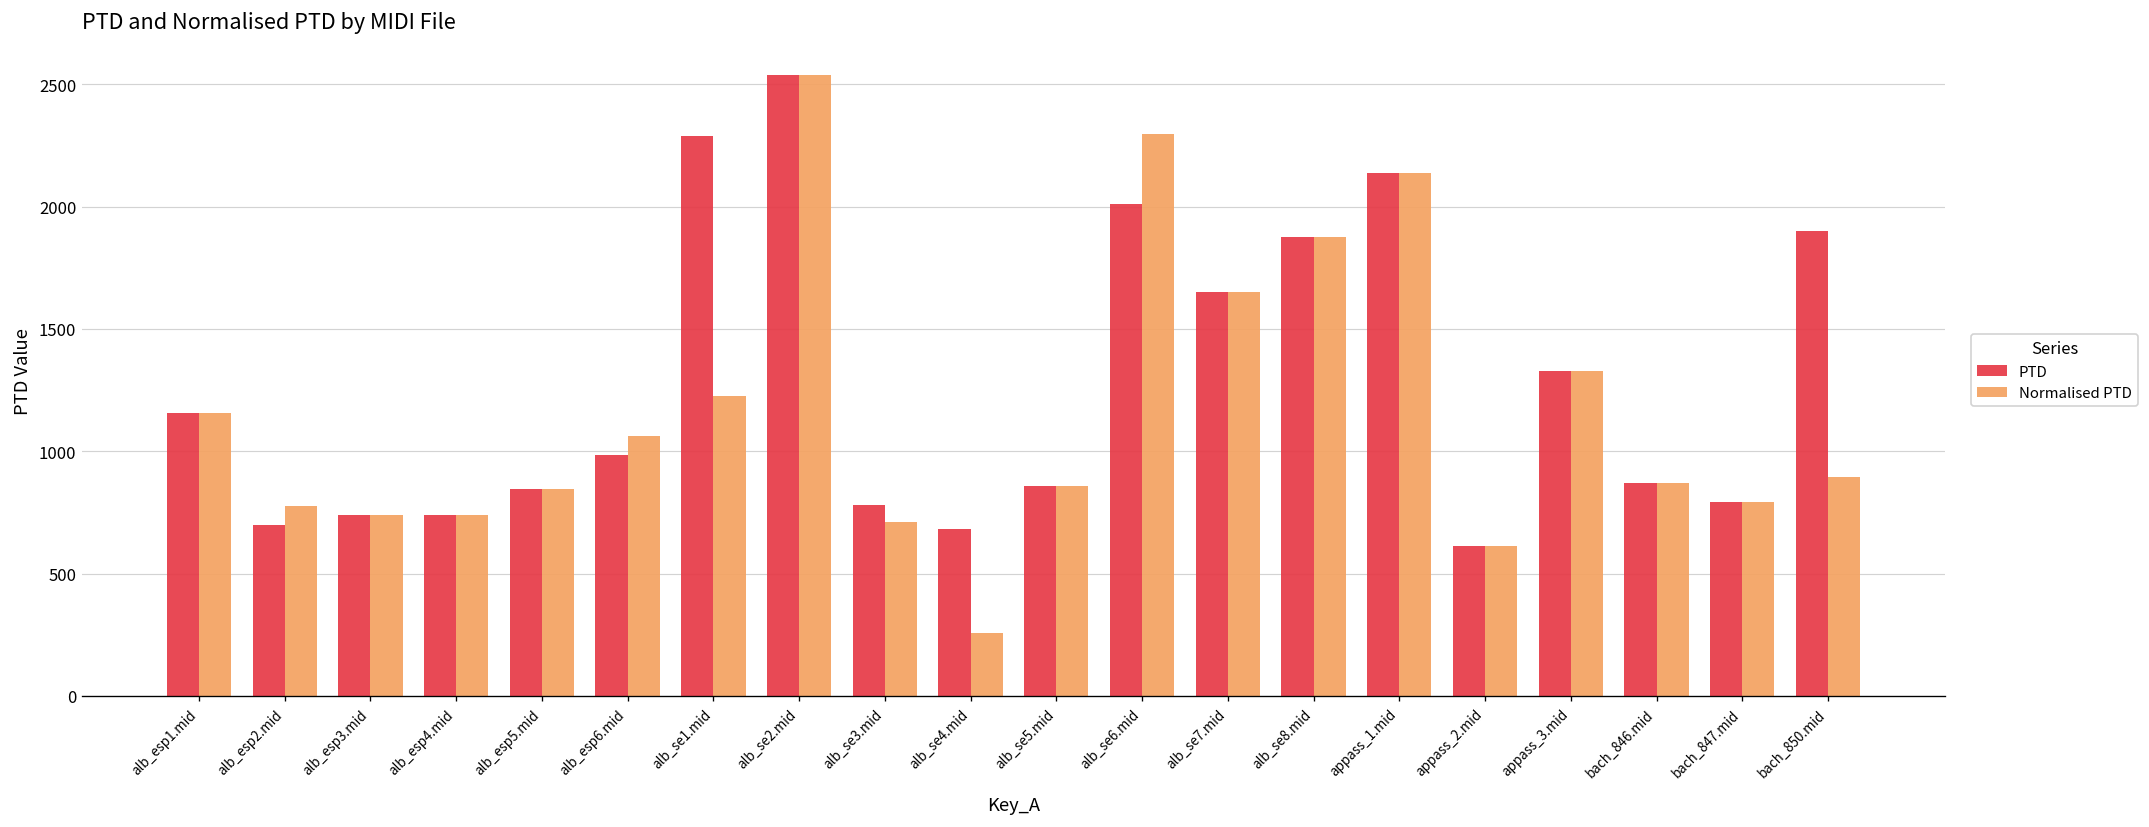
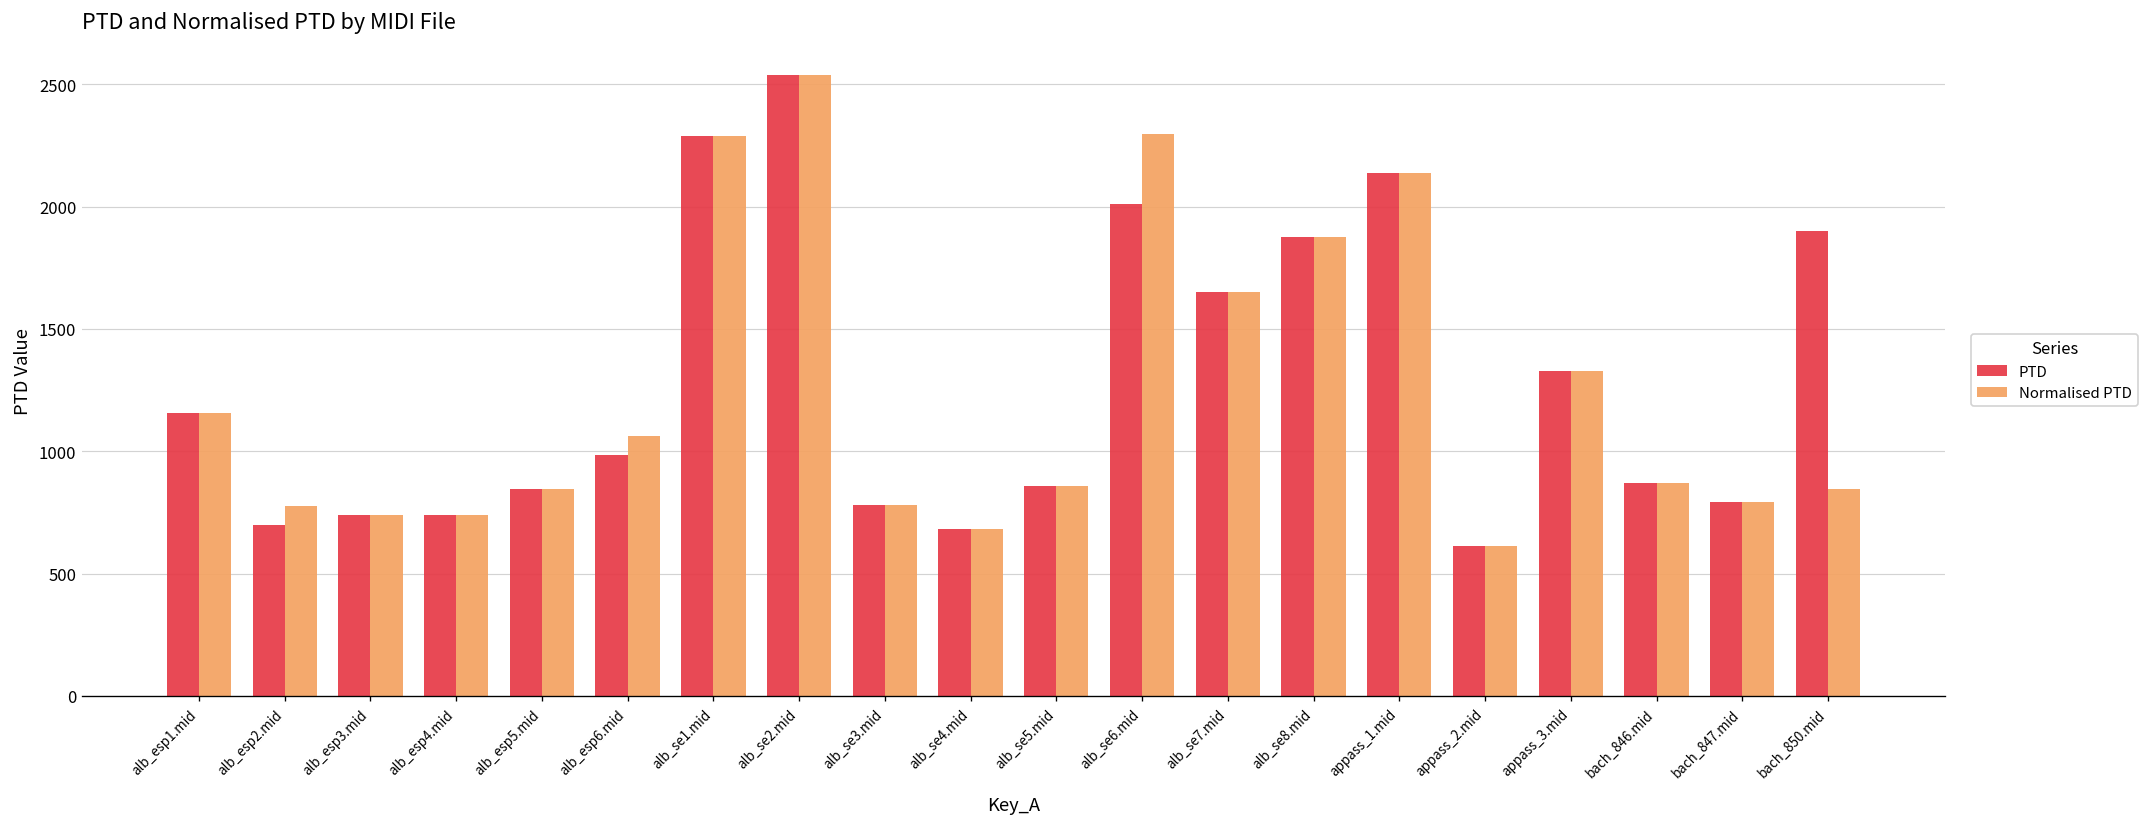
  {
    "PTD": {
      "alb_esp1.mid": 1160,
      "alb_esp2.mid": 700,
      "alb_esp3.mid": 740,
      "alb_esp4.mid": 740,
      "alb_esp5.mid": 840,
      "alb_esp6.mid": 990,
      "alb_se1.mid": 2290,
      "alb_se2.mid": 2540,
      "alb_se3.mid": 780,
      "alb_se4.mid": 680,
      "alb_se5.mid": 860,
      "alb_se6.mid": 2010,
      "alb_se7.mid": 1650,
      "alb_se8.mid": 1880,
      "appass_1.mid": 2140,
      "appass_2.mid": 610,
      "appass_3.mid": 1330,
      "bach_846.mid": 870,
      "bach_847.mid": 790,
      "bach_850.mid": 1900
    },
    "Normalised PTD": {
      "alb_esp1.mid": 1160,
      "alb_esp2.mid": 780,
      "alb_esp3.mid": 740,
      "alb_esp4.mid": 740,
      "alb_esp5.mid": 840,
      "alb_esp6.mid": 1060,
-     "alb_se1.mid": 1220,
+     "alb_se1.mid": 2290,
      "alb_se2.mid": 2540,
-     "alb_se3.mid": 710,
-     "alb_se4.mid": 260,
+     "alb_se3.mid": 780,
+     "alb_se4.mid": 680,
      "alb_se5.mid": 860,
      "alb_se6.mid": 2300,
      "alb_se7.mid": 1650,
      "alb_se8.mid": 1880,
      "appass_1.mid": 2140,
      "appass_2.mid": 610,
      "appass_3.mid": 1330,
      "bach_846.mid": 870,
      "bach_847.mid": 790,
-     "bach_850.mid": 900
+     "bach_850.mid": 850
    }
  }
